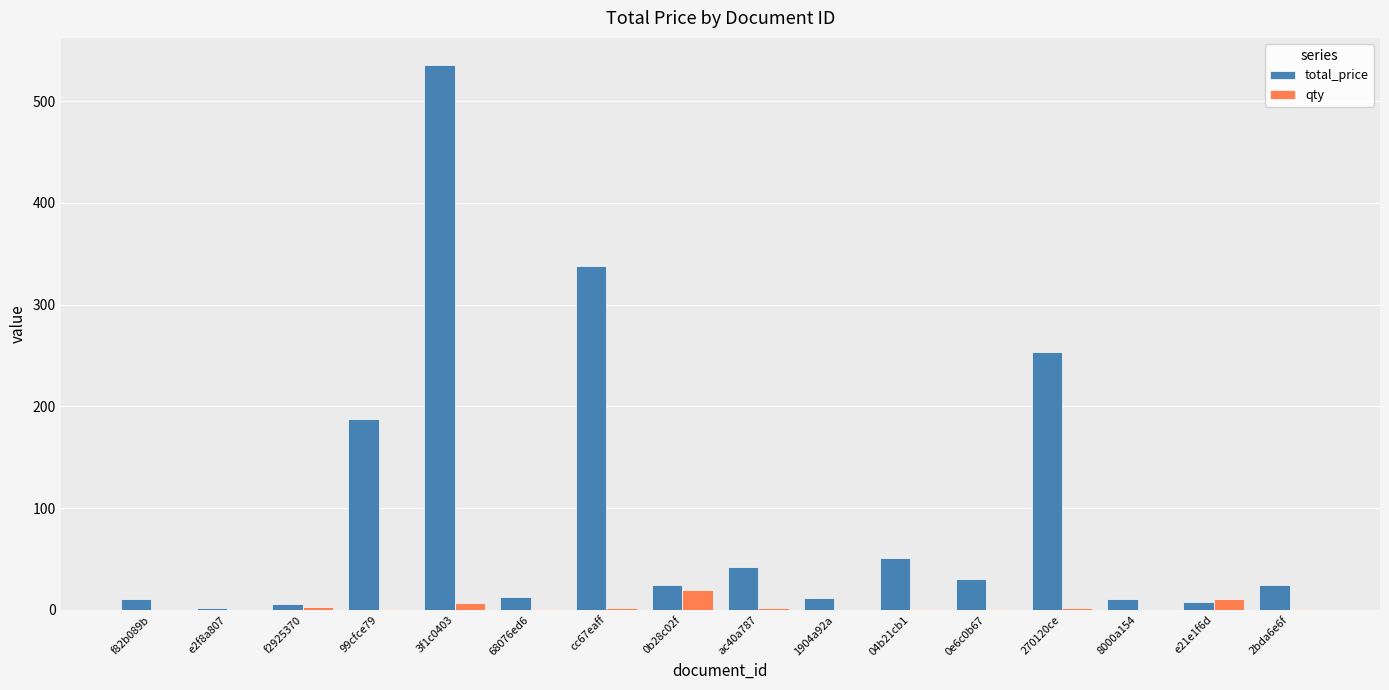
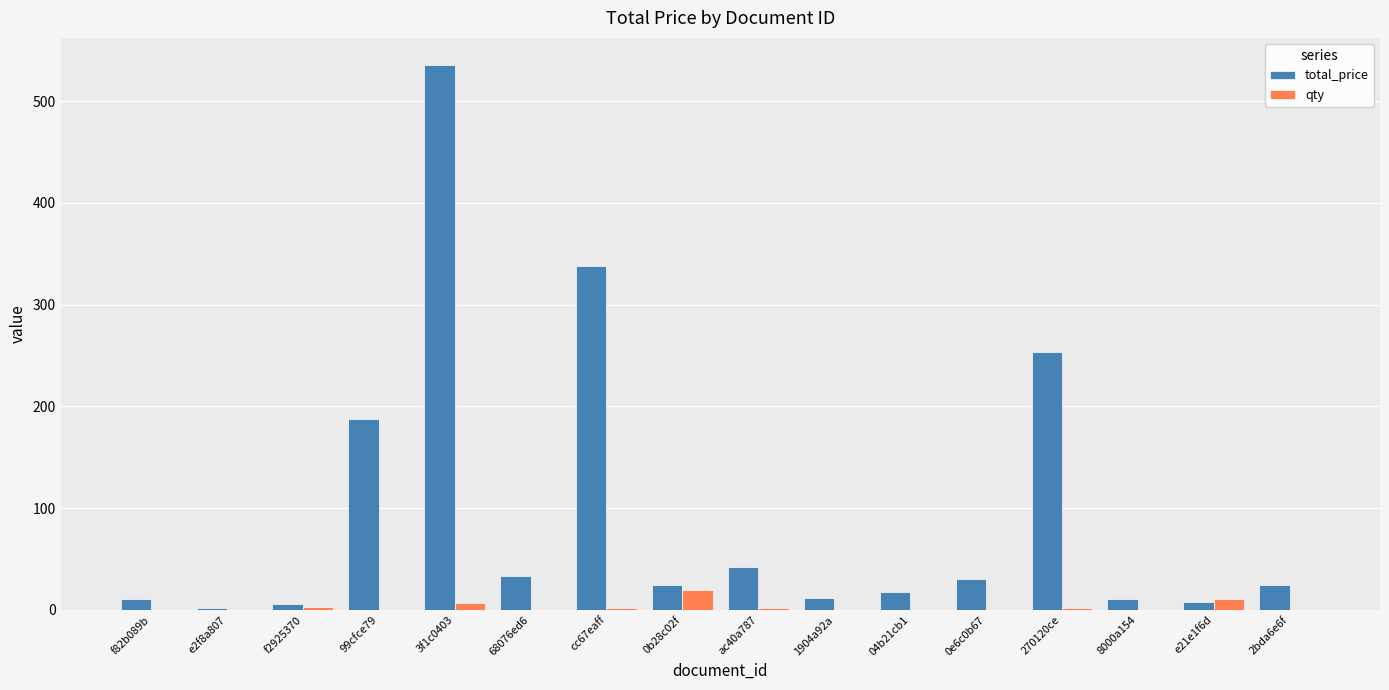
  {
    "total_price": {
      "f82b089b": 11,
      "f2925370": 5,
      "99cfce79": 188,
      "3f1c0403": 535,
-     "68076ed6": 13,
+     "68076ed6": 33,
      "cc67eaff": 338,
      "0b28c02f": 25,
      "ac40a787": 42,
      "1904a92a": 12,
-     "04b21cb1": 51,
+     "04b21cb1": 18,
      "0e6c0b67": 31,
      "270120ce": 254,
      "8000a154": 10,
      "e21e1f6d": 7,
      "2bda6e6f": 24
    },
    "qty": {
      "f2925370": 3,
      "3f1c0403": 6,
      "0b28c02f": 20,
      "e21e1f6d": 10
    }
  }
